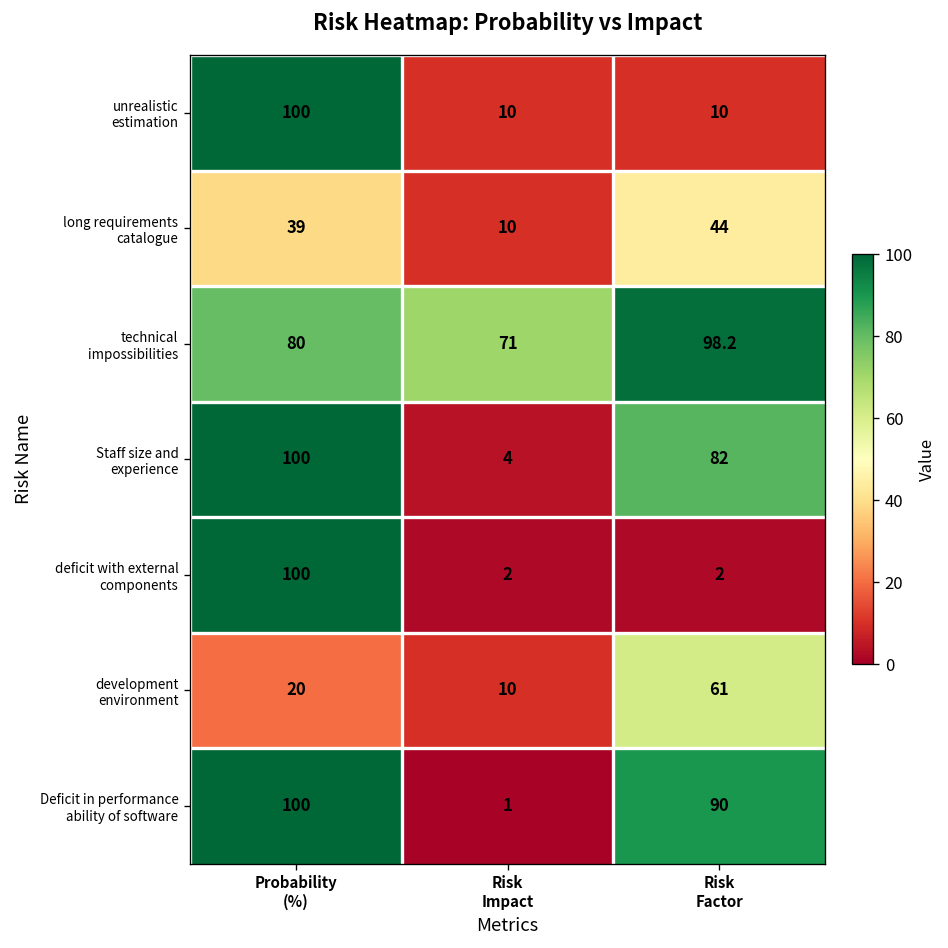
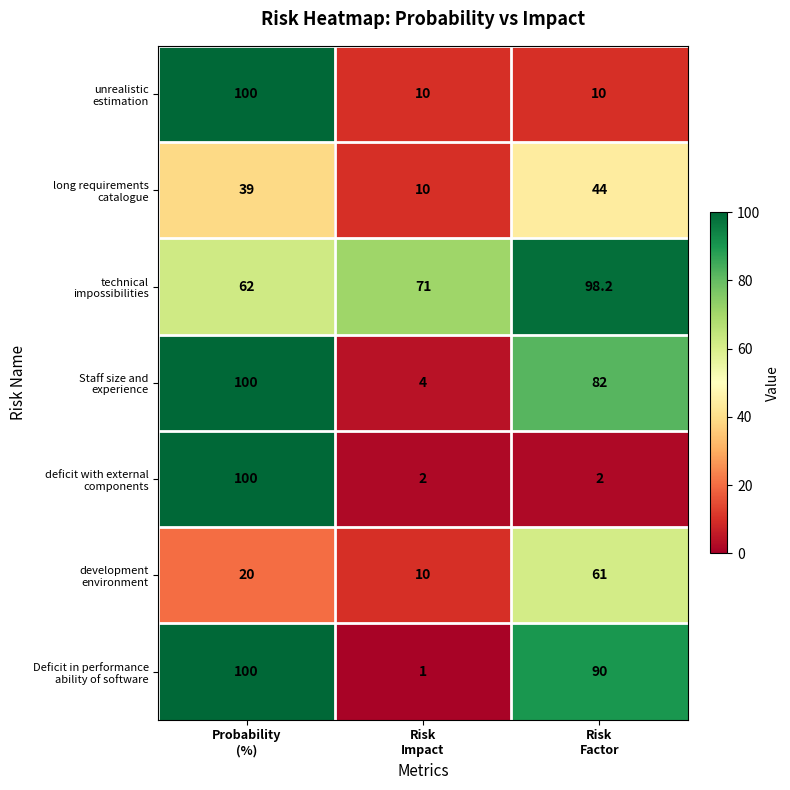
  {
    "unrealistic estimation": {
      "Probability (%)": 100,
      "Risk Impact": 10,
      "Risk Factor": 10
    },
    "long requirements catalogue": {
      "Probability (%)": 39,
      "Risk Impact": 10,
      "Risk Factor": 44
    },
    "technical impossibilities": {
-     "Probability (%)": 80,
+     "Probability (%)": 62,
      "Risk Impact": 71,
      "Risk Factor": 98.2
    },
    "Staff size and experience": {
      "Probability (%)": 100,
      "Risk Impact": 4,
      "Risk Factor": 82
    },
    "deficit with external components": {
      "Probability (%)": 100,
      "Risk Impact": 2,
      "Risk Factor": 2
    },
    "development environment": {
      "Probability (%)": 20,
      "Risk Impact": 10,
      "Risk Factor": 61
    },
    "Deficit in performance ability of software": {
      "Probability (%)": 100,
      "Risk Impact": 1,
      "Risk Factor": 90
    }
  }
